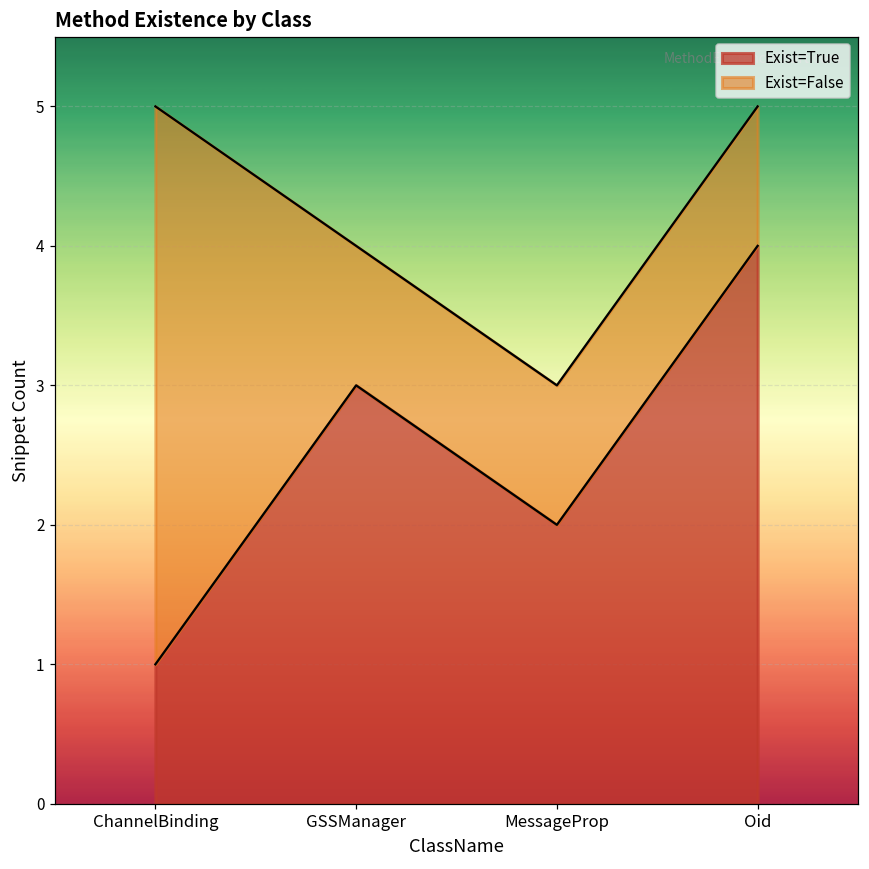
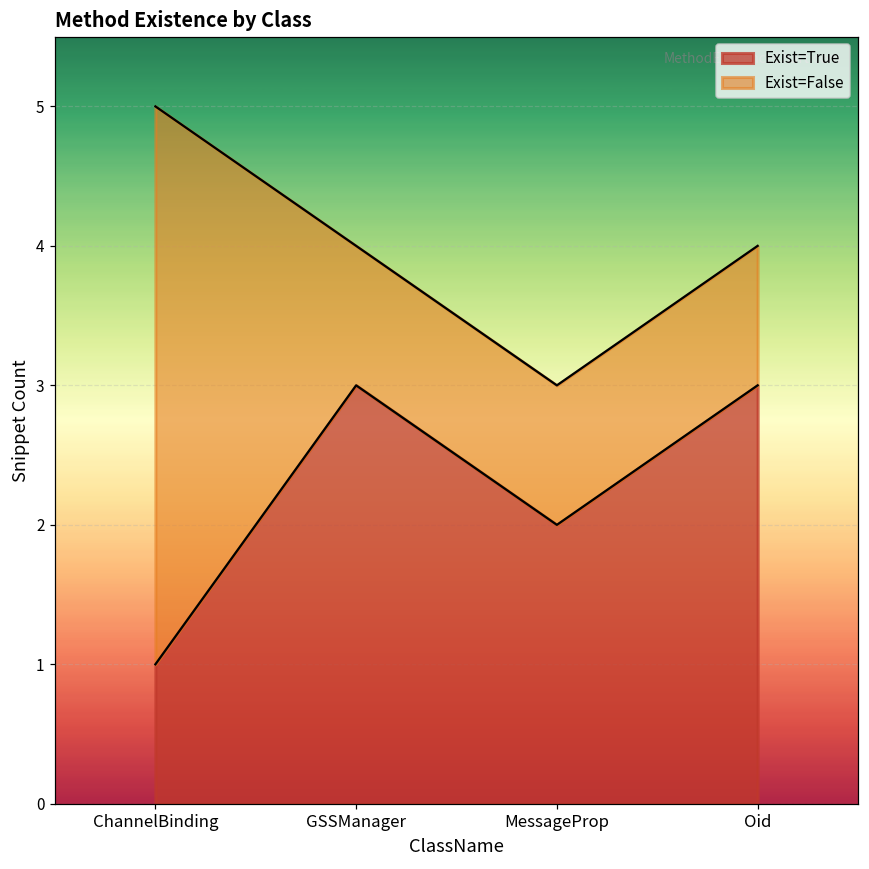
  {
    "Exist=True": {
      "ChannelBinding": 1,
      "GSSManager": 3,
      "MessageProp": 2,
-     "Oid": 4
+     "Oid": 3
    },
    "Exist=False": {
      "ChannelBinding": 4,
      "GSSManager": 1,
      "MessageProp": 1,
      "Oid": 1
    }
  }
